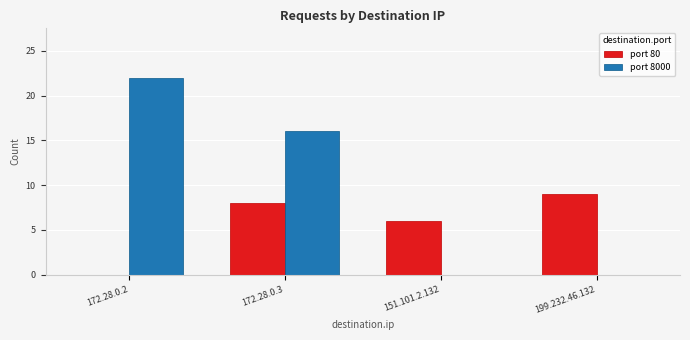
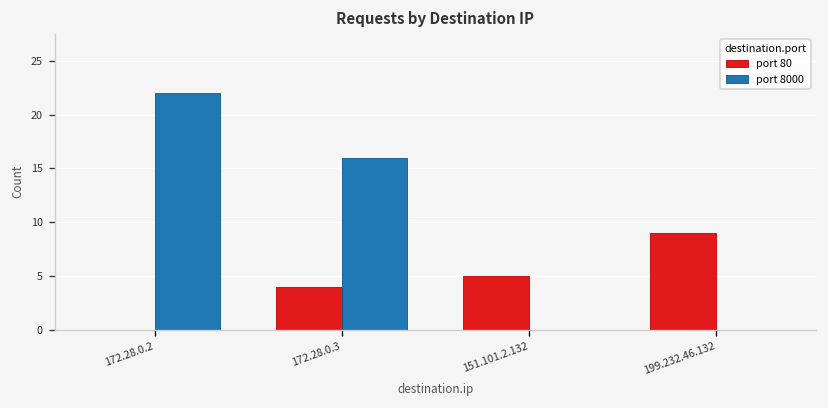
  {
    "port 80": {
      "172.28.0.2": 0,
-     "172.28.0.3": 8,
-     "151.101.2.132": 6,
+     "172.28.0.3": 4,
+     "151.101.2.132": 5,
      "199.232.46.132": 9
    },
    "port 8000": {
      "172.28.0.2": 22,
      "172.28.0.3": 16,
      "151.101.2.132": 0,
      "199.232.46.132": 0
    }
  }
